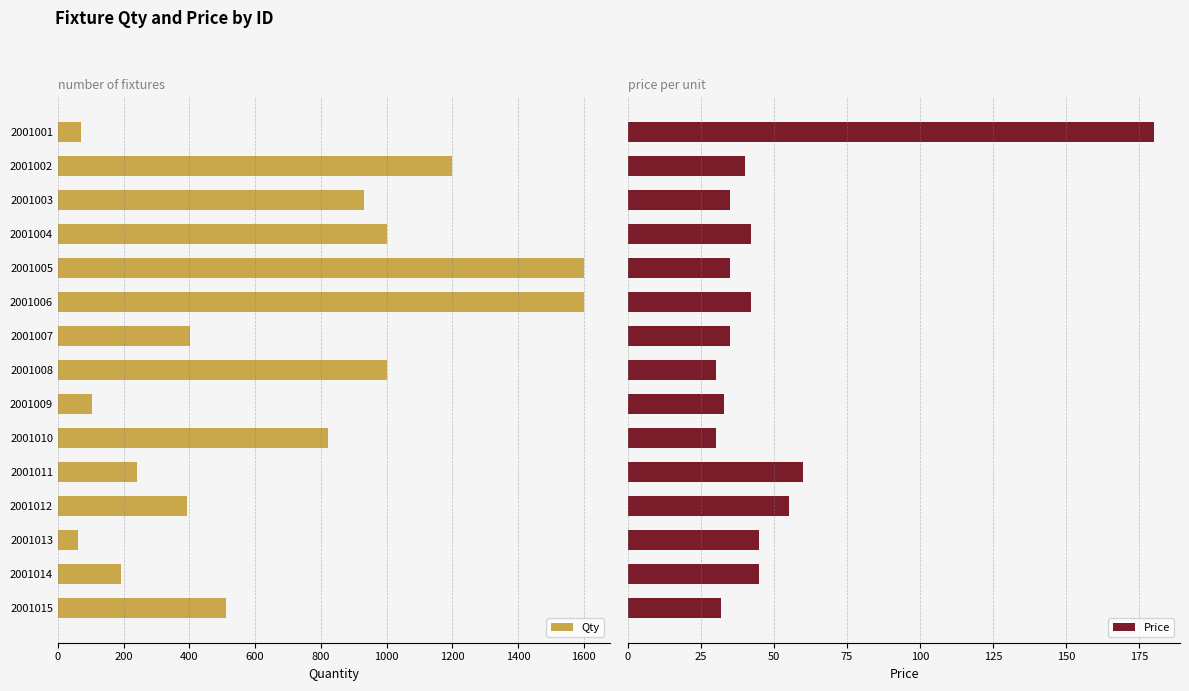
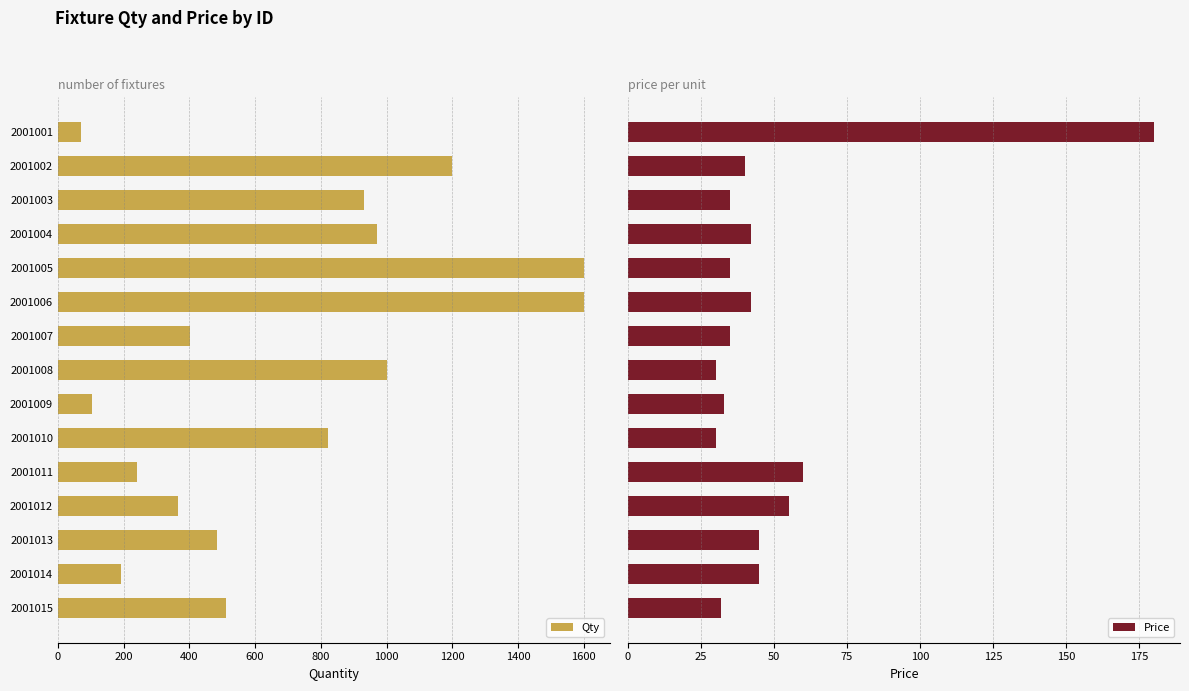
  {
    "number of fixtures": {
      "2001001": 70,
      "2001002": 1200,
      "2001003": 930,
-     "2001004": 1000,
+     "2001004": 970,
      "2001005": 1600,
      "2001006": 1600,
      "2001007": 400,
      "2001008": 1000,
      "2001009": 110,
      "2001010": 820,
      "2001011": 240,
-     "2001012": 390,
-     "2001013": 60,
+     "2001012": 360,
+     "2001013": 490,
      "2001014": 190,
      "2001015": 510
    }
  }
